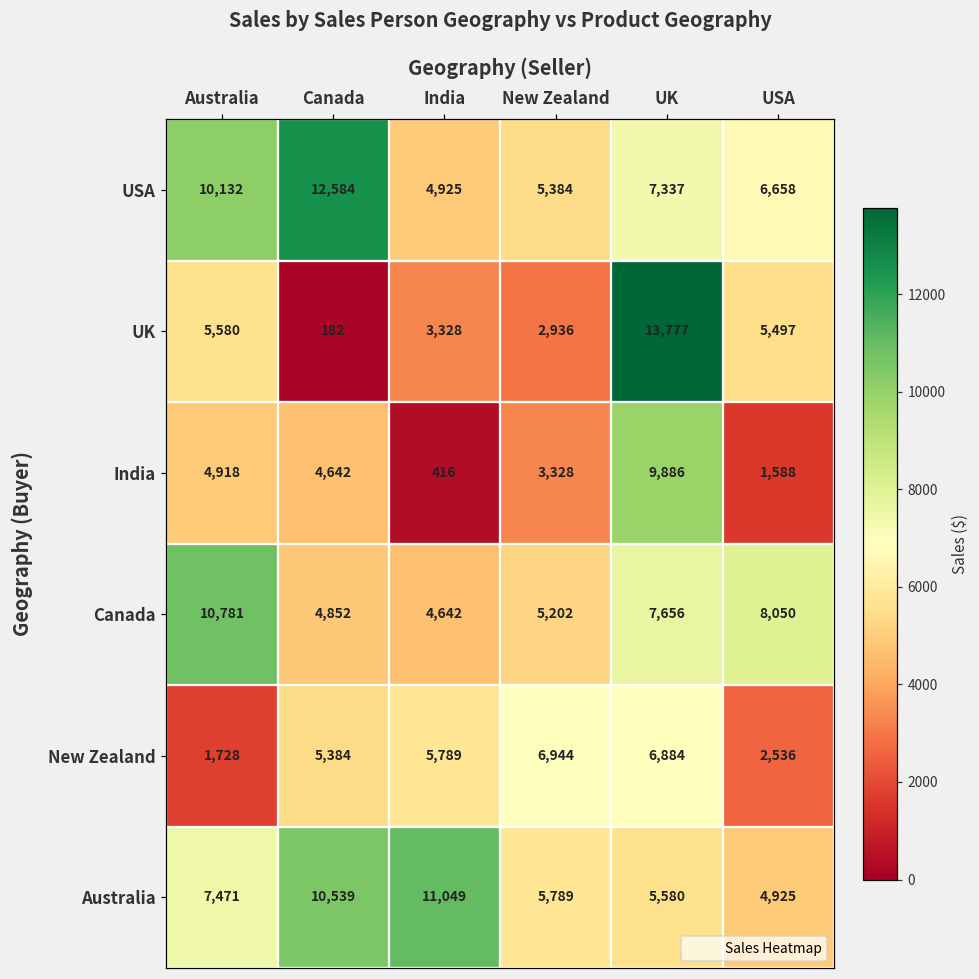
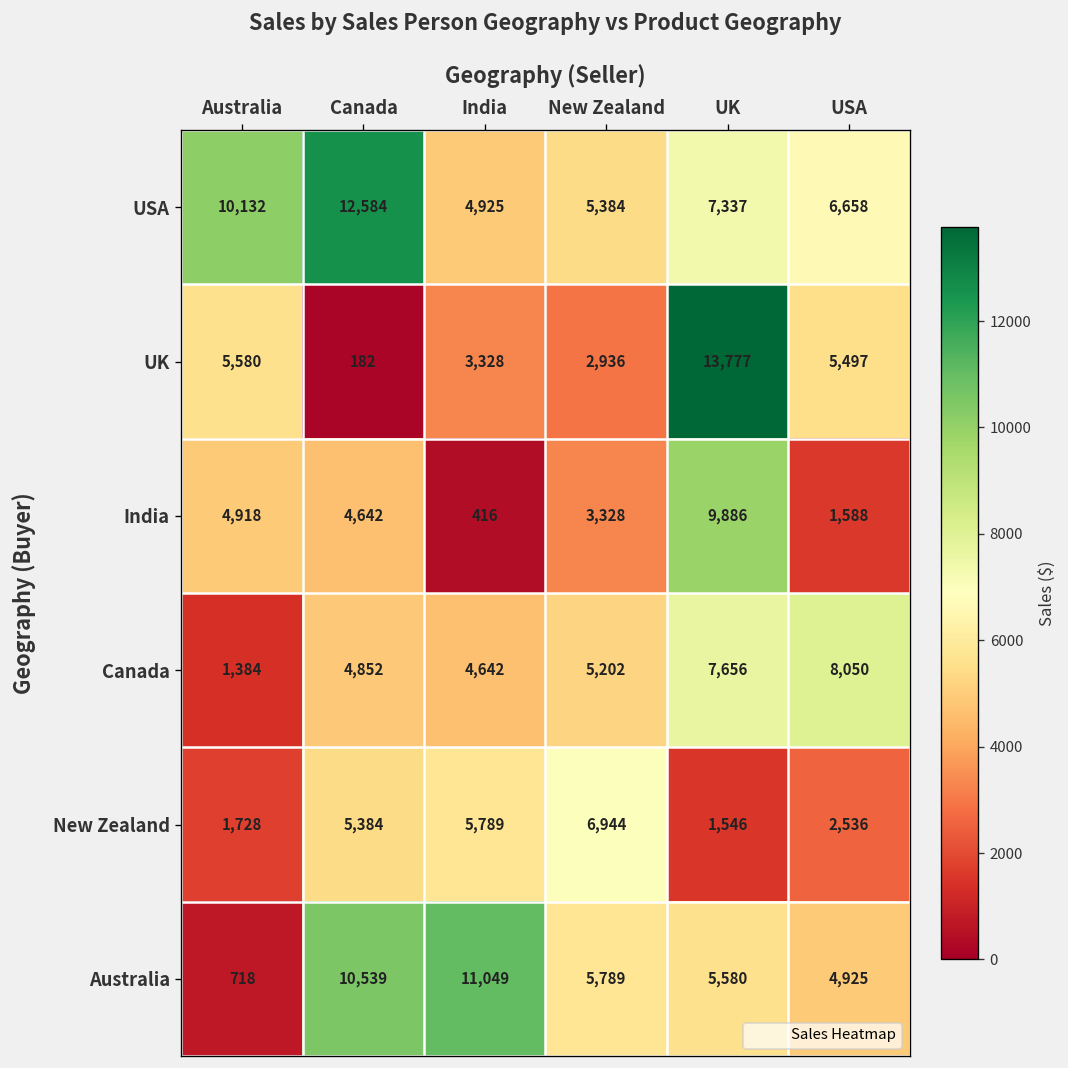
  {
    "USA": {
      "Australia": "10,132",
      "Canada": "12,584",
      "India": "4,925",
      "New Zealand": "5,384",
      "UK": "7,337",
      "USA": "6,658"
    },
    "UK": {
      "Australia": "5,580",
      "Canada": "182",
      "India": "3,328",
      "New Zealand": "2,936",
      "UK": "13,777",
      "USA": "5,497"
    },
    "India": {
      "Australia": "4,918",
      "Canada": "4,642",
      "India": "416",
      "New Zealand": "3,328",
      "UK": "9,886",
      "USA": "1,588"
    },
    "Canada": {
-     "Australia": "10,781",
+     "Australia": "1,384",
      "Canada": "4,852",
      "India": "4,642",
      "New Zealand": "5,202",
      "UK": "7,656",
      "USA": "8,050"
    },
    "New Zealand": {
      "Australia": "1,728",
      "Canada": "5,384",
      "India": "5,789",
      "New Zealand": "6,944",
-     "UK": "6,884",
+     "UK": "1,546",
      "USA": "2,536"
    },
    "Australia": {
-     "Australia": "7,471",
+     "Australia": "718",
      "Canada": "10,539",
      "India": "11,049",
      "New Zealand": "5,789",
      "UK": "5,580",
      "USA": "4,925"
    }
  }
